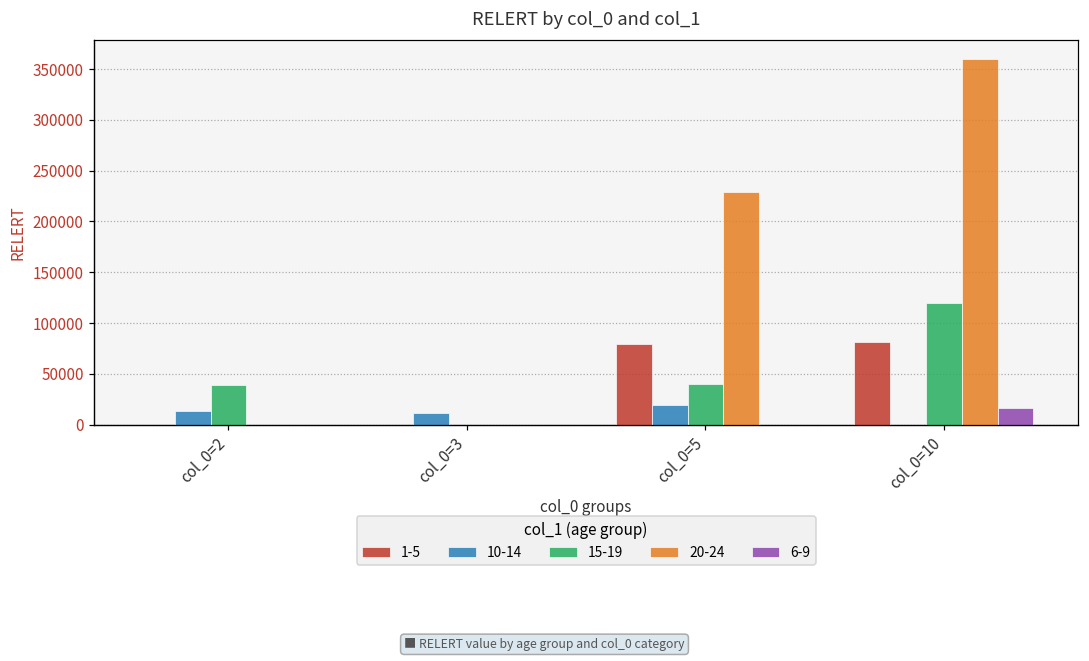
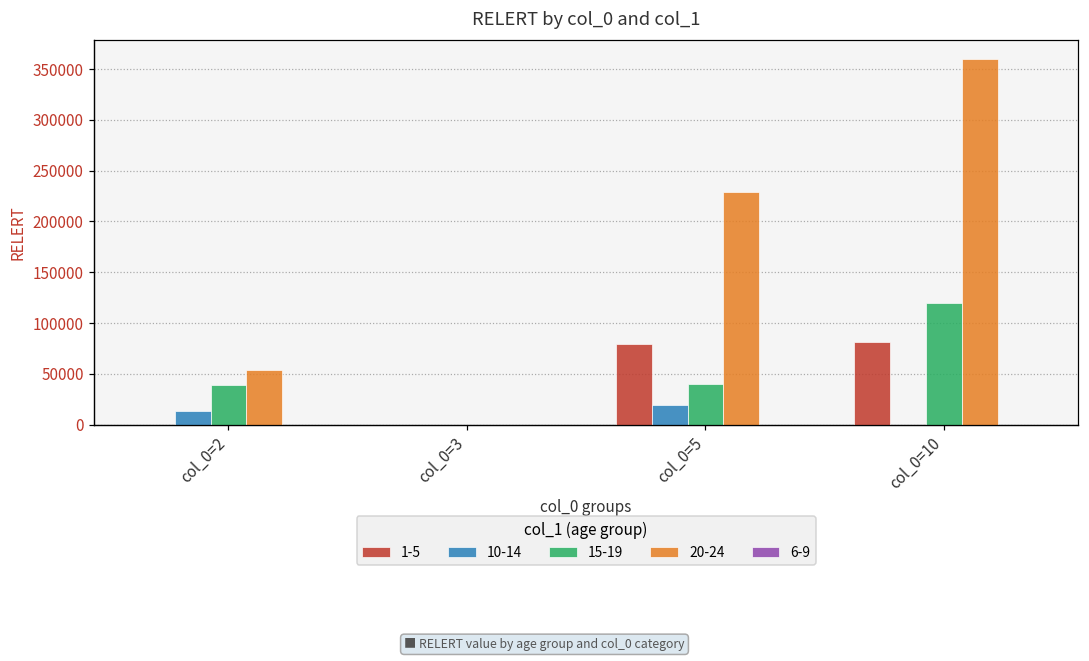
  {
    "1-5": {
      "col_0=5": 80000,
      "col_0=10": 80000
    },
    "10-14": {
      "col_0=2": 10000,
-     "col_0=3": 10000,
+     "col_0=3": 0,
      "col_0=5": 20000
    },
    "15-19": {
      "col_0=2": 40000,
      "col_0=5": 40000,
      "col_0=10": 120000
    },
    "20-24": {
-     "col_0=2": 0,
+     "col_0=2": 50000,
      "col_0=5": 230000,
      "col_0=10": 360000
    },
    "6-9": {
-     "col_0=10": 20000
+     "col_0=10": 0
    }
  }
